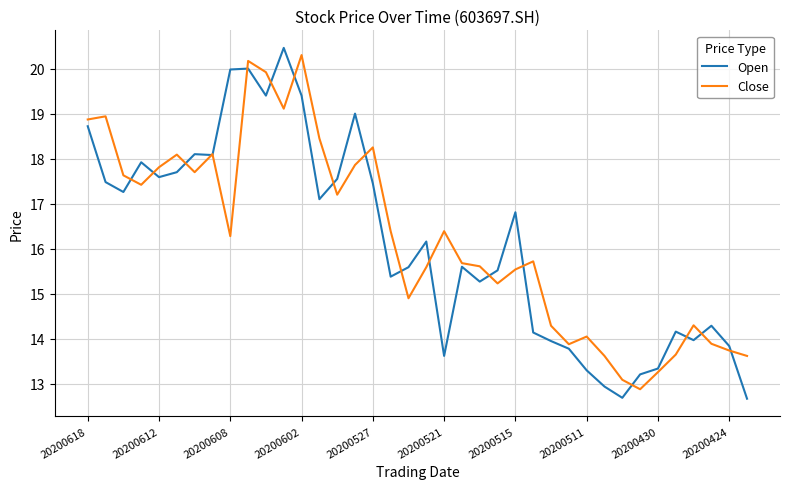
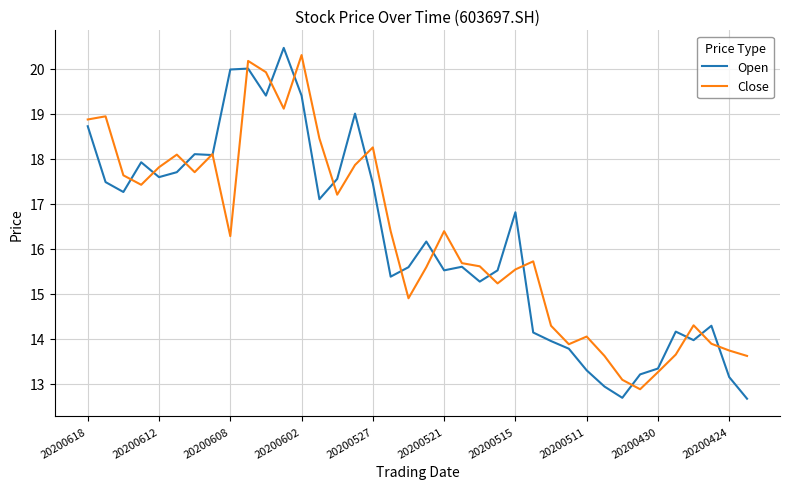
  {
    "Open": {
      "20200618": 18.7,
      "20200612": 17.6,
      "20200608": 20.0,
      "20200602": 19.4,
      "20200527": 17.5,
-     "20200521": 13.6,
+     "20200521": 15.5,
      "20200515": 16.8,
      "20200511": 13.3,
      "20200430": 13.3,
-     "20200424": 13.8
+     "20200424": 13.2
    },
    "Close": {
      "20200618": 18.9,
      "20200612": 17.8,
      "20200608": 16.3,
      "20200602": 20.3,
      "20200527": 18.3,
      "20200521": 16.4,
      "20200515": 15.5,
      "20200511": 14.1,
      "20200430": 13.3,
      "20200424": 13.7
    }
  }
